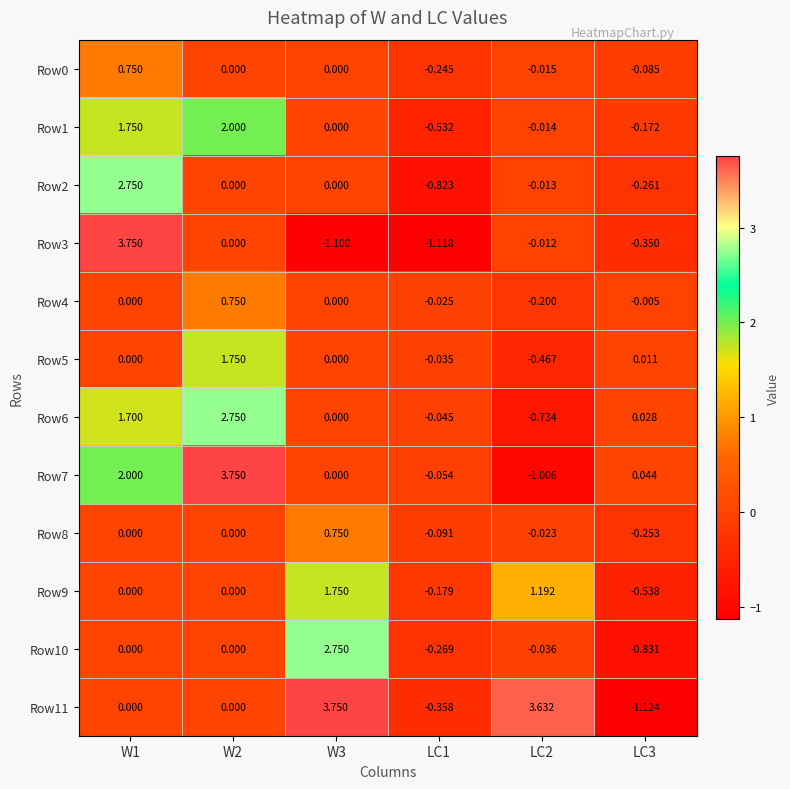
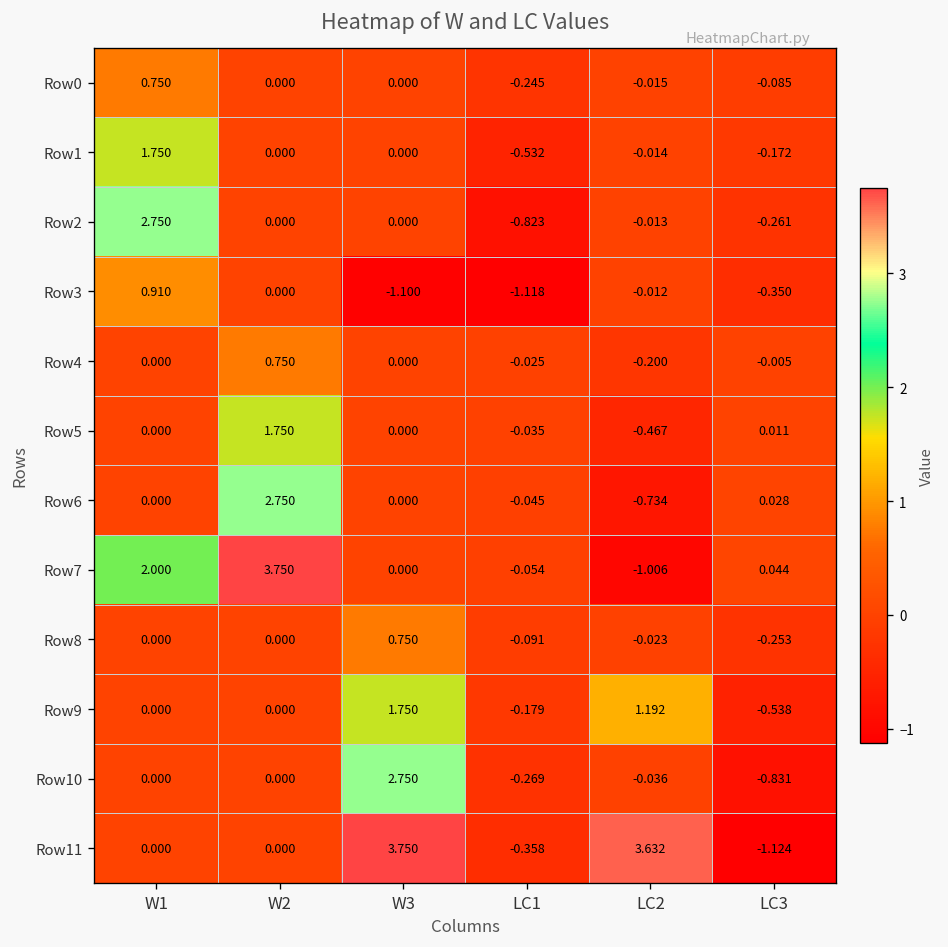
  {
    "Row0": {
      "W1": 0.750,
      "W2": 0.000,
      "W3": 0.000,
      "LC1": -0.245,
      "LC2": -0.015,
      "LC3": -0.085
    },
    "Row1": {
      "W1": 1.750,
-     "W2": 2.000,
+     "W2": 0.000,
      "W3": 0.000,
      "LC1": -0.532,
      "LC2": -0.014,
      "LC3": -0.172
    },
    "Row2": {
      "W1": 2.750,
      "W2": 0.000,
      "W3": 0.000,
      "LC1": -0.823,
      "LC2": -0.013,
      "LC3": -0.261
    },
    "Row3": {
-     "W1": 3.750,
+     "W1": 0.910,
      "W2": 0.000,
      "W3": -1.100,
      "LC1": -1.118,
      "LC2": -0.012,
      "LC3": -0.350
    },
    "Row4": {
      "W1": 0.000,
      "W2": 0.750,
      "W3": 0.000,
      "LC1": -0.025,
      "LC2": -0.200,
      "LC3": -0.005
    },
    "Row5": {
      "W1": 0.000,
      "W2": 1.750,
      "W3": 0.000,
      "LC1": -0.035,
      "LC2": -0.467,
      "LC3": 0.011
    },
    "Row6": {
-     "W1": 1.700,
+     "W1": 0.000,
      "W2": 2.750,
      "W3": 0.000,
      "LC1": -0.045,
      "LC2": -0.734,
      "LC3": 0.028
    },
    "Row7": {
      "W1": 2.000,
      "W2": 3.750,
      "W3": 0.000,
      "LC1": -0.054,
      "LC2": -1.006,
      "LC3": 0.044
    },
    "Row8": {
      "W1": 0.000,
      "W2": 0.000,
      "W3": 0.750,
      "LC1": -0.091,
      "LC2": -0.023,
      "LC3": -0.253
    },
    "Row9": {
      "W1": 0.000,
      "W2": 0.000,
      "W3": 1.750,
      "LC1": -0.179,
      "LC2": 1.192,
      "LC3": -0.538
    },
    "Row10": {
      "W1": 0.000,
      "W2": 0.000,
      "W3": 2.750,
      "LC1": -0.269,
      "LC2": -0.036,
      "LC3": -0.831
    },
    "Row11": {
      "W1": 0.000,
      "W2": 0.000,
      "W3": 3.750,
      "LC1": -0.358,
      "LC2": 3.632,
      "LC3": -1.124
    }
  }
